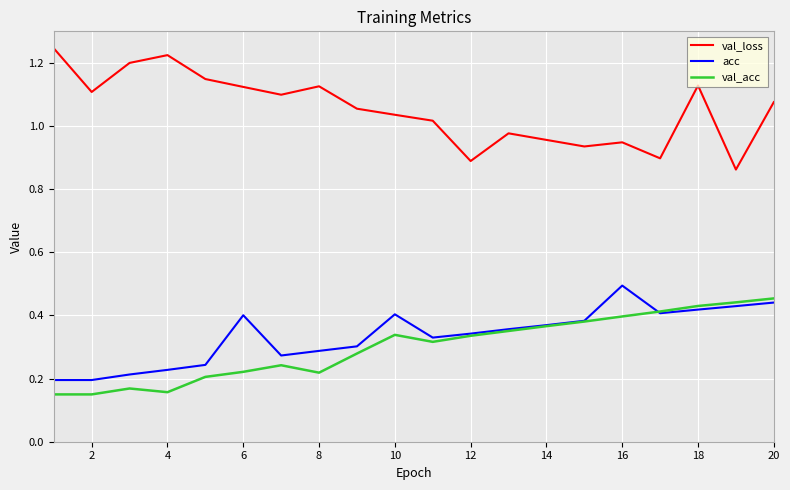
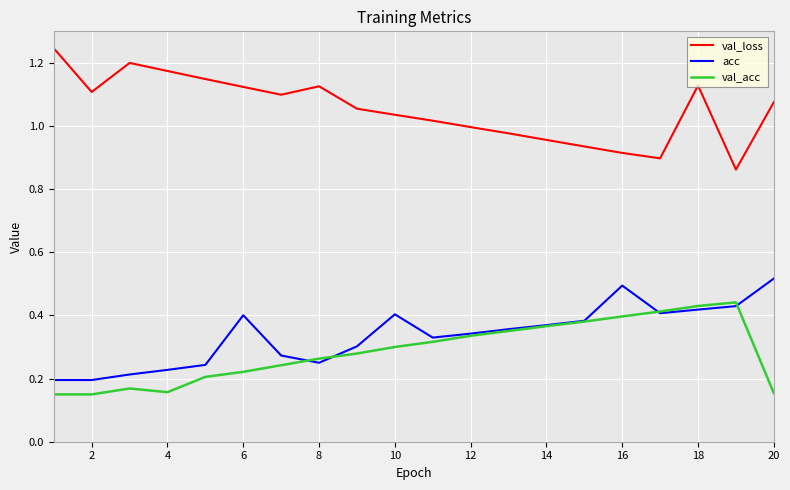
  {
    "val_loss": {
      "2": 1.11,
-     "4": 1.22,
+     "4": 1.17,
      "6": 1.12,
      "8": 1.13,
      "10": 1.04,
-     "12": 0.89,
+     "12": 1.00,
      "14": 0.96,
-     "16": 0.95,
+     "16": 0.91,
      "20": 1.08
    },
    "acc": {
      "2": 0.20,
      "4": 0.23,
      "6": 0.40,
-     "8": 0.29,
+     "8": 0.25,
      "10": 0.40,
      "16": 0.49,
      "18": 0.42,
-     "20": 0.44
+     "20": 0.52
    },
    "val_acc": {
      "2": 0.15,
      "4": 0.16,
      "6": 0.22,
-     "8": 0.22,
-     "10": 0.34,
+     "8": 0.26,
+     "10": 0.30,
      "16": 0.40,
      "18": 0.43,
-     "20": 0.45
+     "20": 0.15
    }
  }
